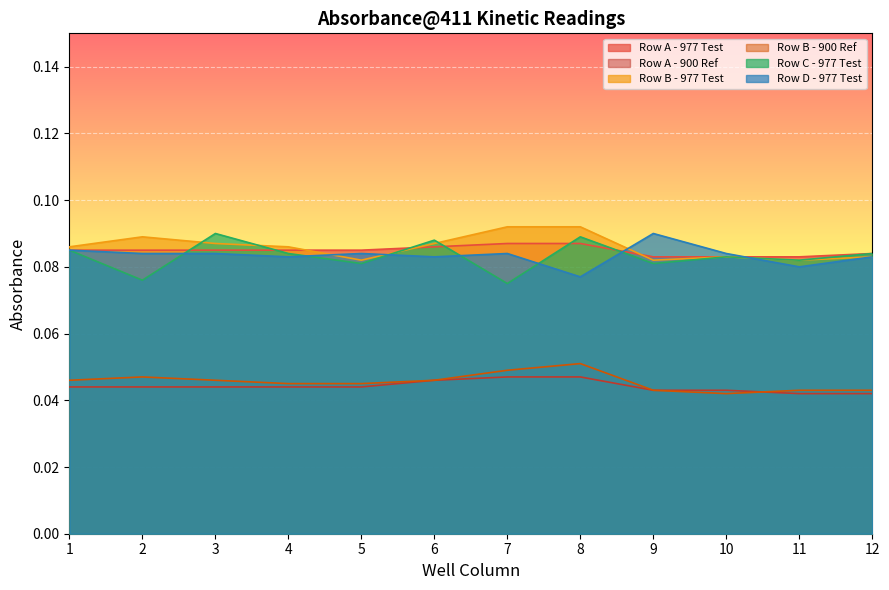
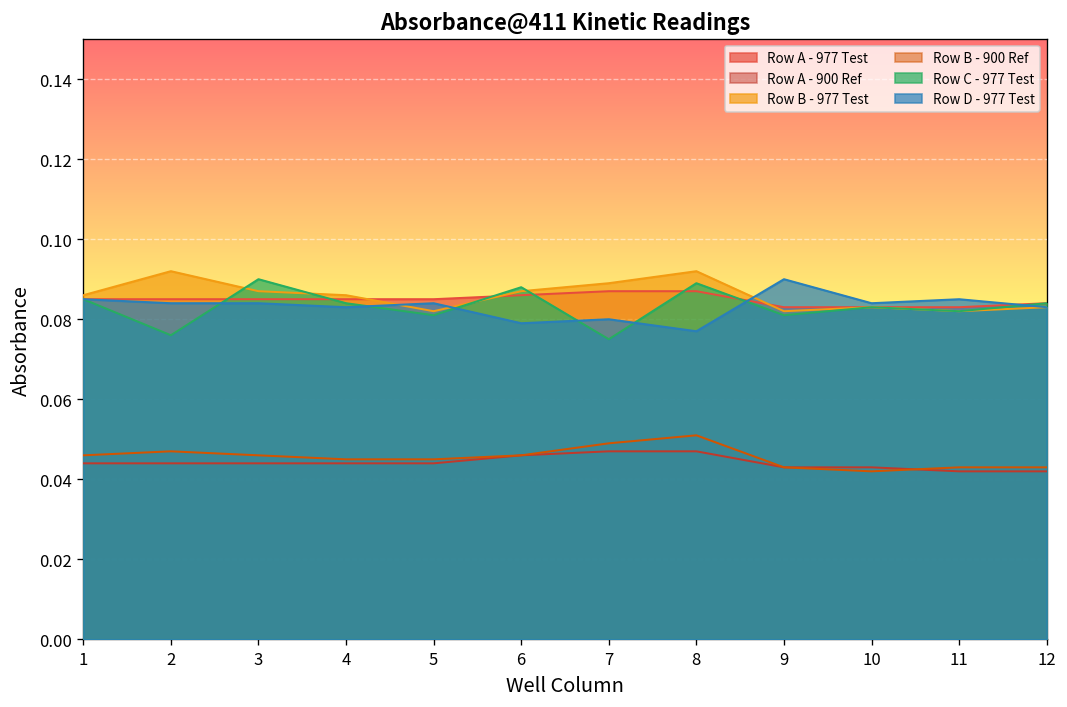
  {
    "Row B - 977 Test": {
      "1": 0.086,
-     "2": 0.089,
+     "2": 0.092,
      "3": 0.087,
      "4": 0.086,
      "5": 0.082,
      "6": 0.087,
-     "7": 0.092,
+     "7": 0.089,
      "8": 0.092,
      "9": 0.082
    },
    "Row C - 977 Test": {
      "2": 0.076,
      "3": 0.090,
      "4": 0.084,
      "5": 0.081,
      "6": 0.088,
      "7": 0.075,
      "8": 0.089,
      "9": 0.081
    },
    "Row D - 977 Test": {
      "2": 0.084,
      "3": 0.084,
      "4": 0.083,
      "5": 0.084,
-     "6": 0.083,
-     "7": 0.084,
+     "6": 0.079,
+     "7": 0.080,
      "8": 0.077,
      "9": 0.090,
      "10": 0.084,
-     "11": 0.080
+     "11": 0.085
    }
  }
